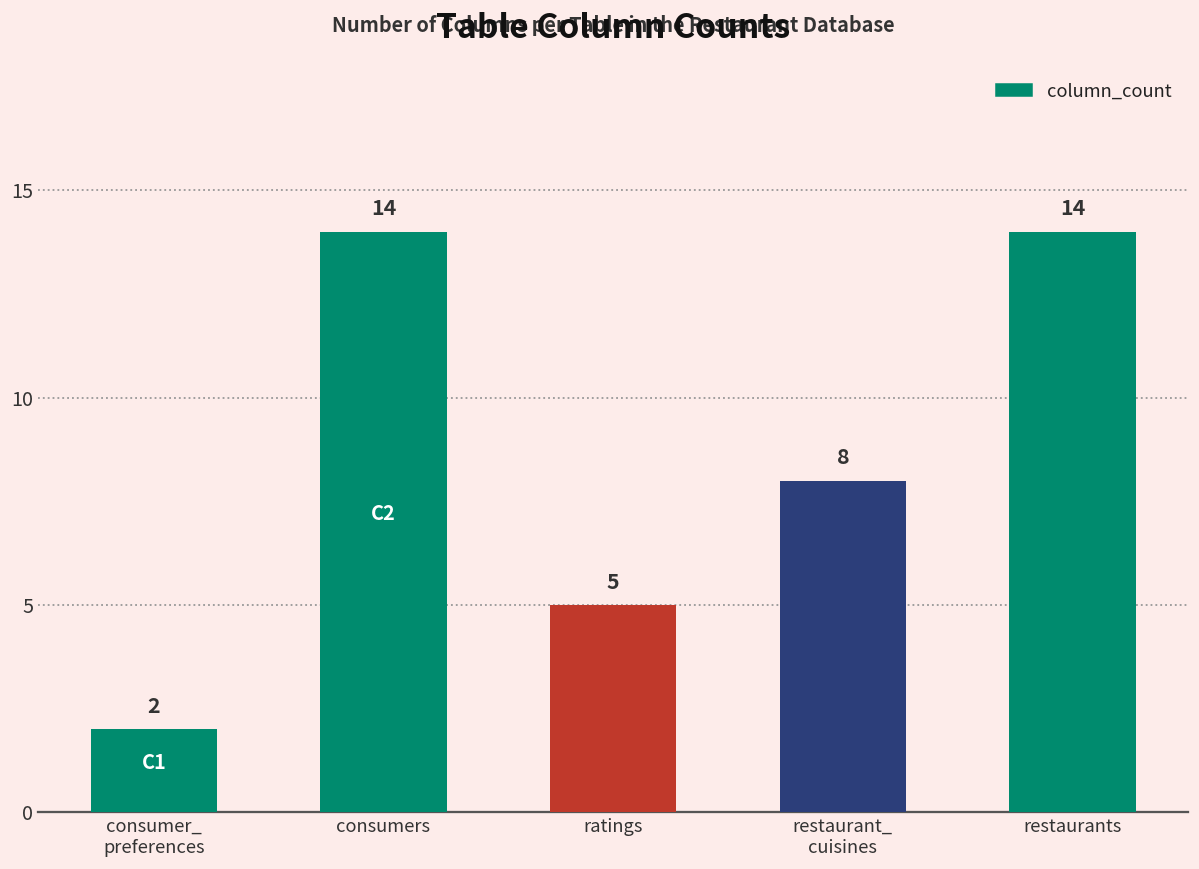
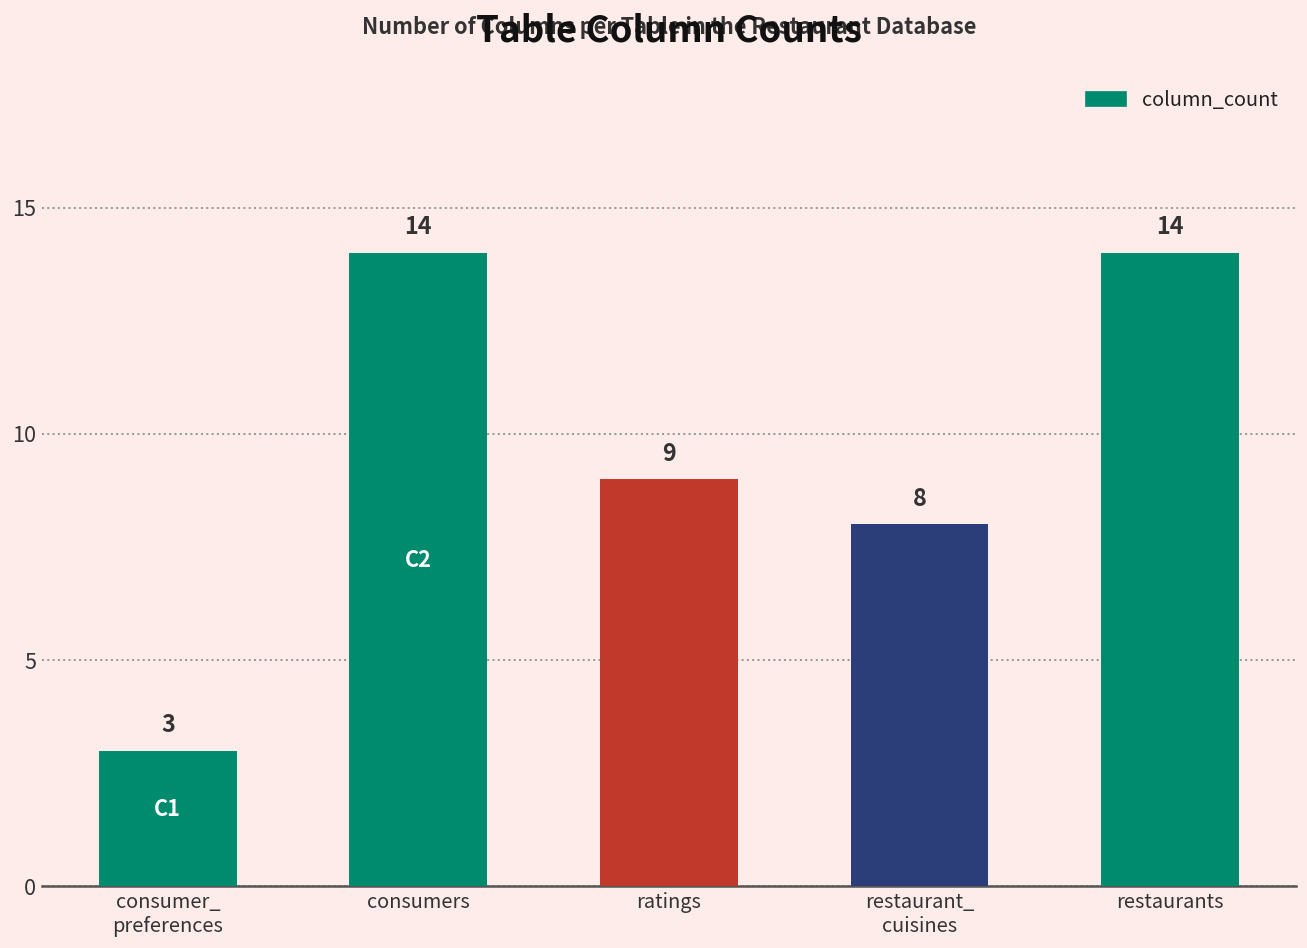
  {
-   "consumer_ preferences": 2,
+   "consumer_ preferences": 3,
    "consumers": 14,
-   "ratings": 5,
+   "ratings": 9,
    "restaurant_ cuisines": 8,
    "restaurants": 14
  }
